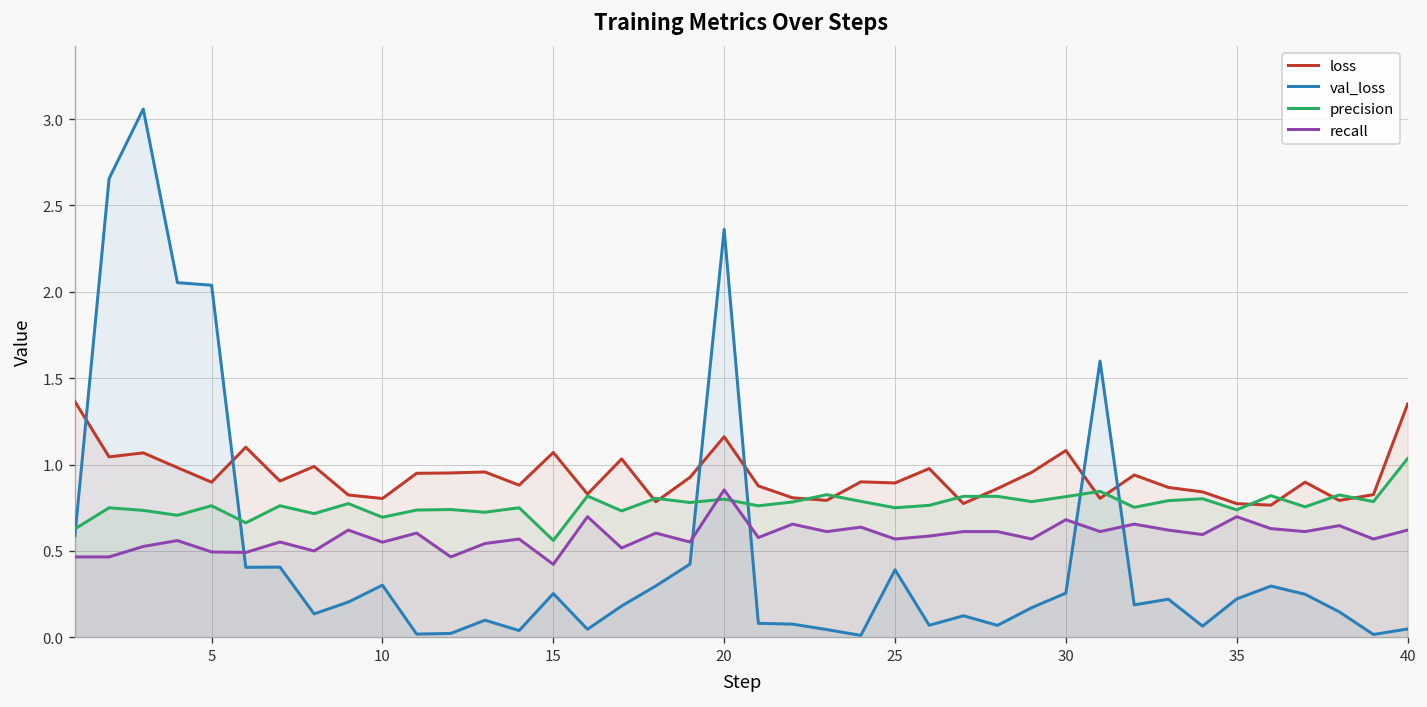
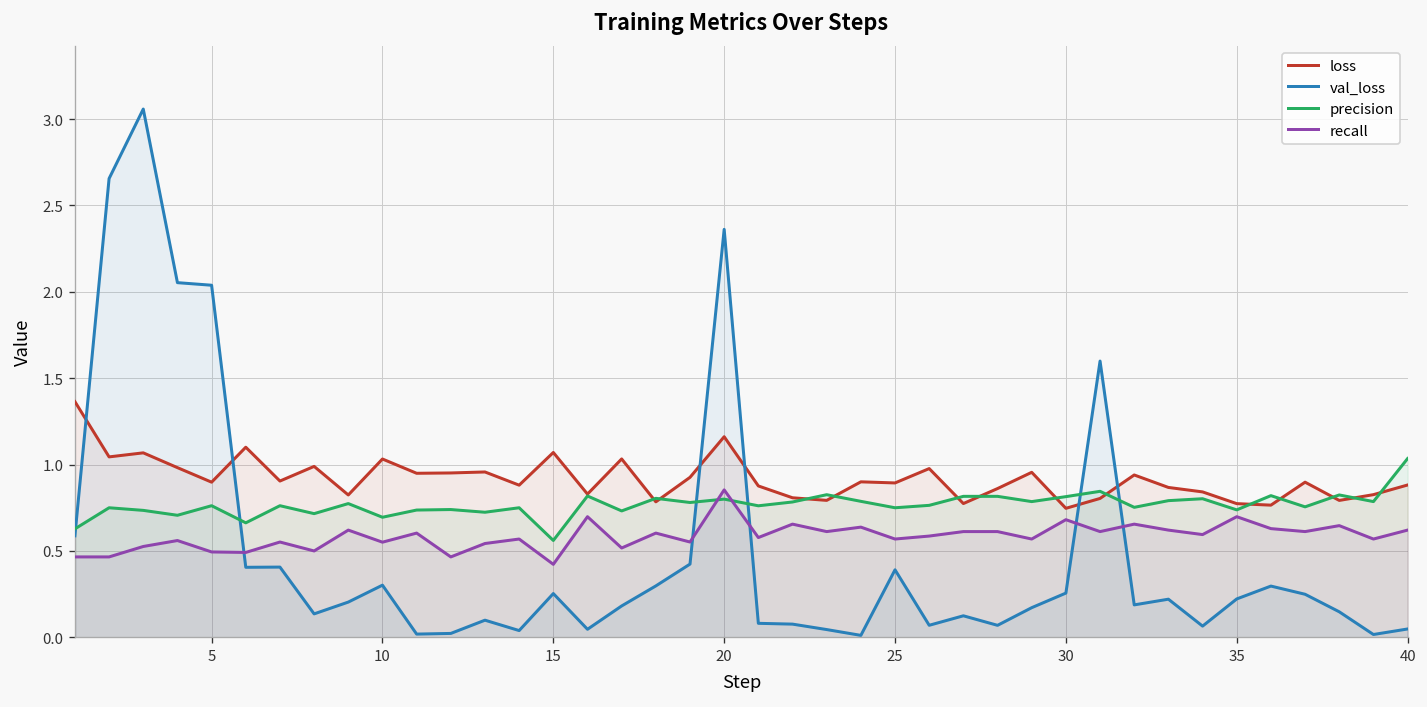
  {
    "loss": {
      "5": 0.90,
-     "10": 0.80,
+     "10": 1.03,
      "15": 1.07,
      "20": 1.16,
      "25": 0.89,
-     "30": 1.08,
+     "30": 0.75,
      "35": 0.77,
-     "40": 1.35
+     "40": 0.88
    },
    "val_loss": {
      "5": 2.04,
      "10": 0.30,
      "15": 0.25,
      "20": 2.36,
      "25": 0.39,
      "30": 0.26,
      "35": 0.22,
      "40": 0.05
    },
    "precision": {
      "5": 0.76,
      "10": 0.70,
      "15": 0.56,
      "20": 0.80,
      "25": 0.75,
      "30": 0.81,
      "35": 0.74,
      "40": 1.03
    },
    "recall": {
      "5": 0.49,
      "10": 0.55,
      "15": 0.42,
      "20": 0.85,
      "25": 0.57,
      "30": 0.68,
      "35": 0.70,
      "40": 0.62
    }
  }
